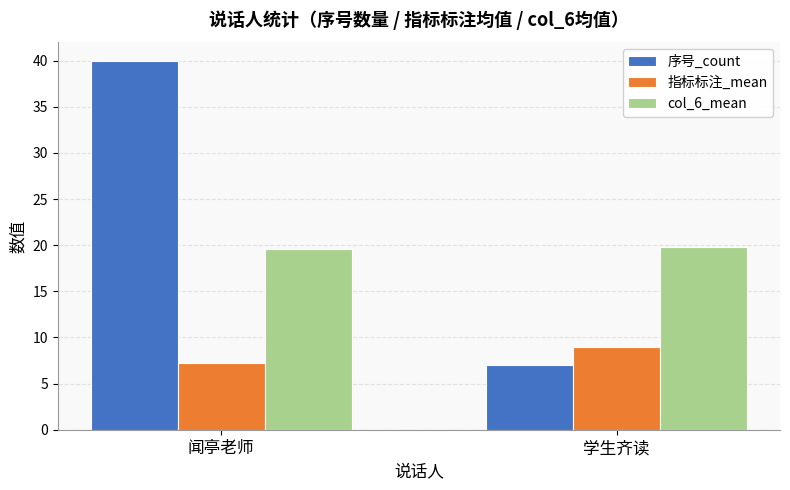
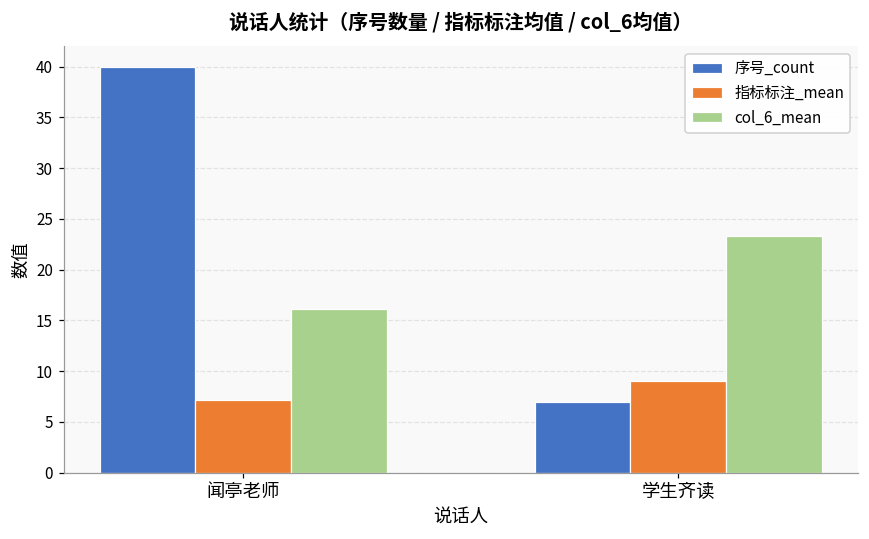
  {
    "序号_count": {
      "闻亭老师": 40,
      "学生齐读": 7
    },
    "指标标注_mean": {
      "闻亭老师": 7,
      "学生齐读": 9
    },
    "col_6_mean": {
-     "闻亭老师": 20,
-     "学生齐读": 20
+     "闻亭老师": 16,
+     "学生齐读": 23
    }
  }
